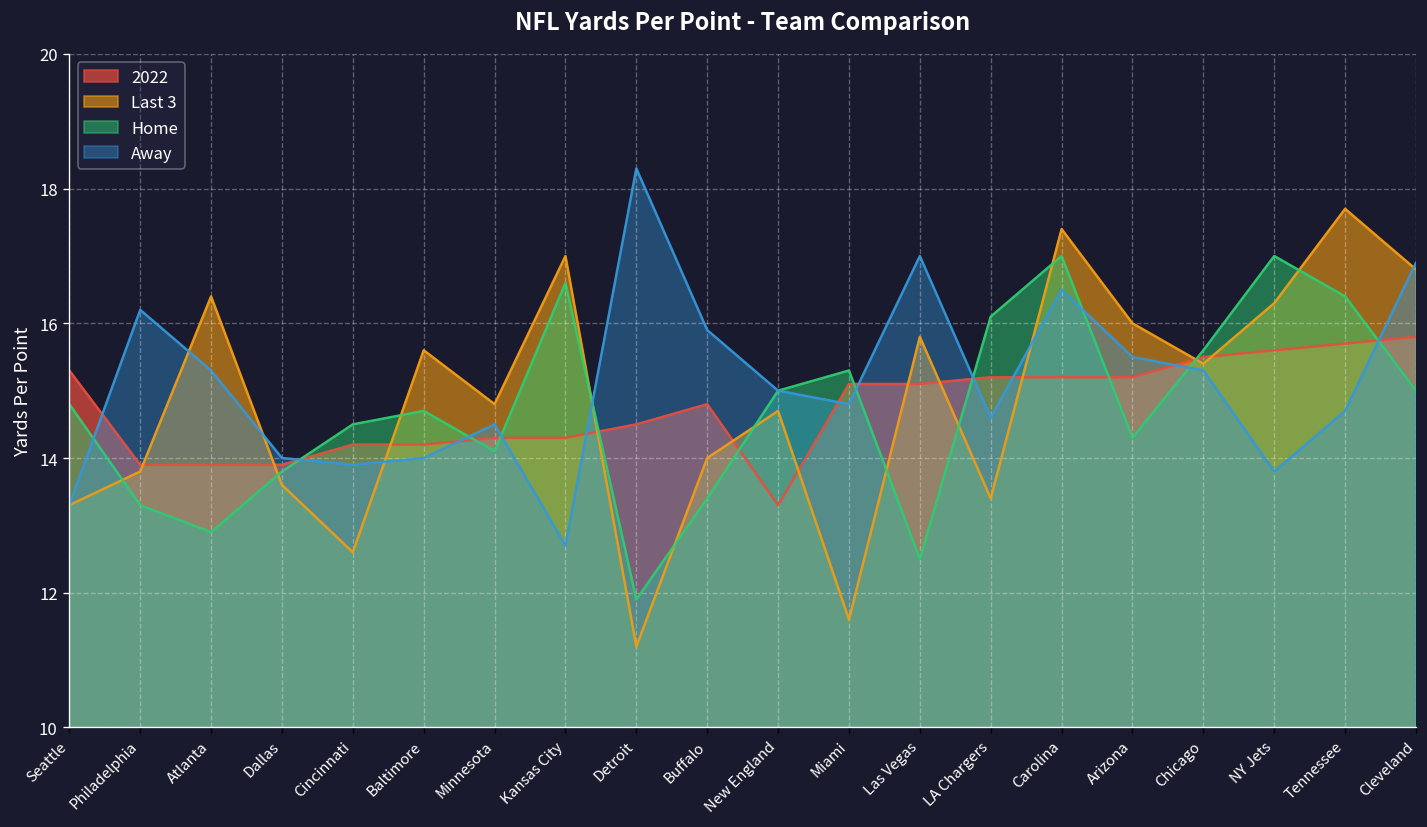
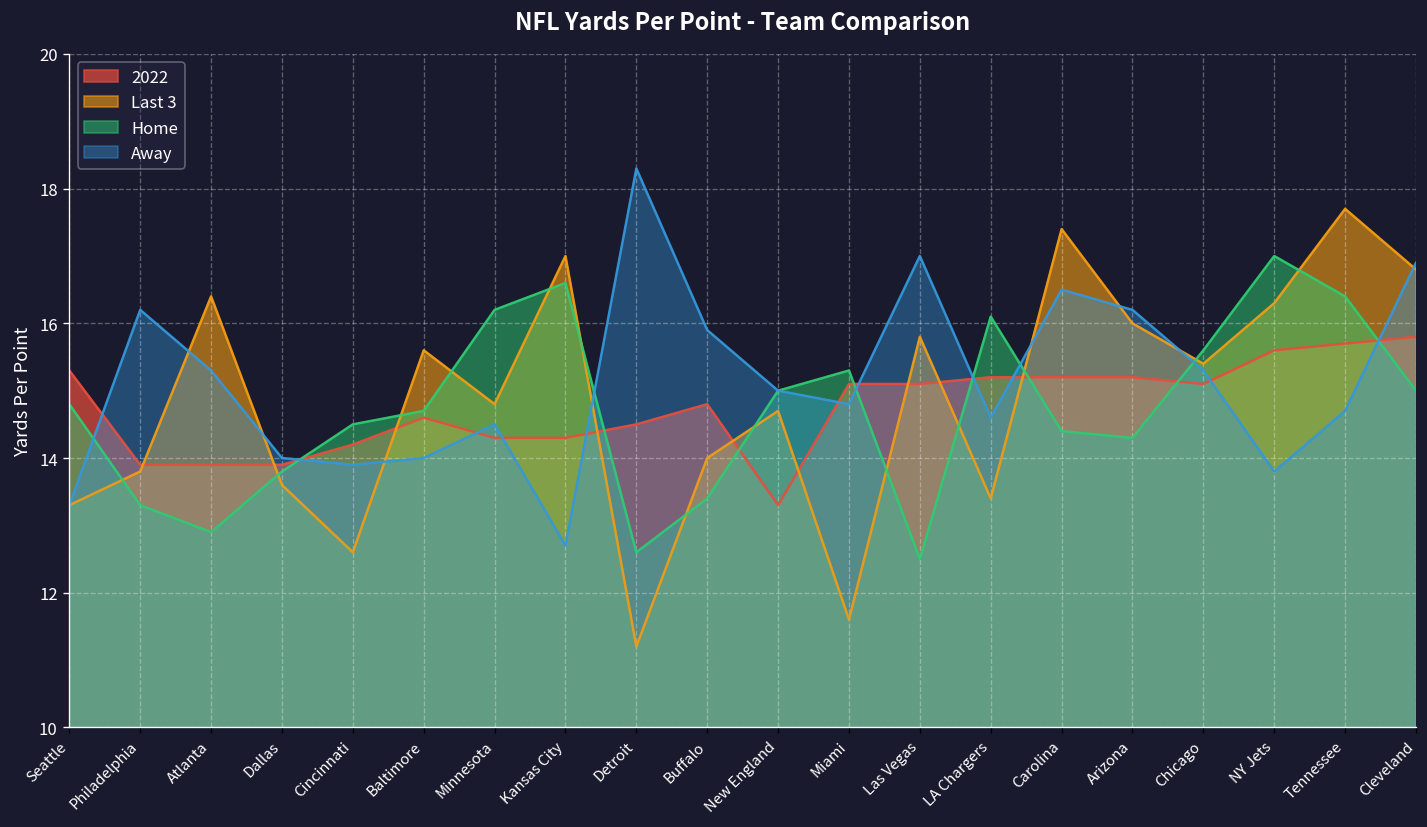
  {
    "2022": {
      "Seattle": 15.3,
      "Philadelphia": 13.9,
      "Atlanta": 13.9,
      "Dallas": 13.9,
      "Cincinnati": 14.2,
-     "Baltimore": 14.2,
+     "Baltimore": 14.6,
      "Minnesota": 14.3,
      "Kansas City": 14.3,
      "Detroit": 14.5,
      "Buffalo": 14.8,
      "New England": 13.3,
      "Miami": 15.1,
      "Las Vegas": 15.1,
      "LA Chargers": 15.2,
      "Carolina": 15.2,
      "Arizona": 15.2,
-     "Chicago": 15.5,
+     "Chicago": 15.1,
      "NY Jets": 15.6,
      "Tennessee": 15.7,
      "Cleveland": 15.8
    },
    "Last 3": {
      "Philadelphia": 13.8,
      "Atlanta": 16.4,
      "Dallas": 13.6,
      "Cincinnati": 12.6,
      "Baltimore": 15.6,
      "Minnesota": 14.8,
      "Kansas City": 17.0,
      "Detroit": 11.2,
      "Buffalo": 14.0,
      "New England": 14.7,
      "Miami": 11.6,
      "Las Vegas": 15.8,
      "LA Chargers": 13.4,
      "Carolina": 17.4,
      "Arizona": 16.0,
      "Chicago": 15.4,
      "NY Jets": 16.3,
      "Tennessee": 17.7,
      "Cleveland": 16.8
    },
    "Home": {
      "Seattle": 14.8,
      "Philadelphia": 13.3,
      "Atlanta": 12.9,
      "Dallas": 13.8,
      "Cincinnati": 14.5,
      "Baltimore": 14.7,
-     "Minnesota": 14.1,
+     "Minnesota": 16.2,
      "Kansas City": 16.6,
-     "Detroit": 11.9,
+     "Detroit": 12.6,
      "Buffalo": 13.4,
      "Miami": 15.3,
      "Las Vegas": 12.5,
      "LA Chargers": 16.1,
-     "Carolina": 17.0,
+     "Carolina": 14.4,
      "Arizona": 14.3,
      "Chicago": 15.6,
      "NY Jets": 17.0,
      "Tennessee": 16.4,
      "Cleveland": 15.0
    },
    "Away": {
      "Philadelphia": 16.2,
      "Atlanta": 15.3,
      "Dallas": 14.0,
      "Cincinnati": 13.9,
      "Baltimore": 14.0,
      "Minnesota": 14.5,
      "Kansas City": 12.7,
      "Detroit": 18.3,
      "Buffalo": 15.9,
      "Miami": 14.8,
      "Las Vegas": 17.0,
      "LA Chargers": 14.6,
      "Carolina": 16.5,
-     "Arizona": 15.5,
+     "Arizona": 16.2,
      "Chicago": 15.3,
      "NY Jets": 13.8,
      "Tennessee": 14.7,
      "Cleveland": 16.9
    }
  }
